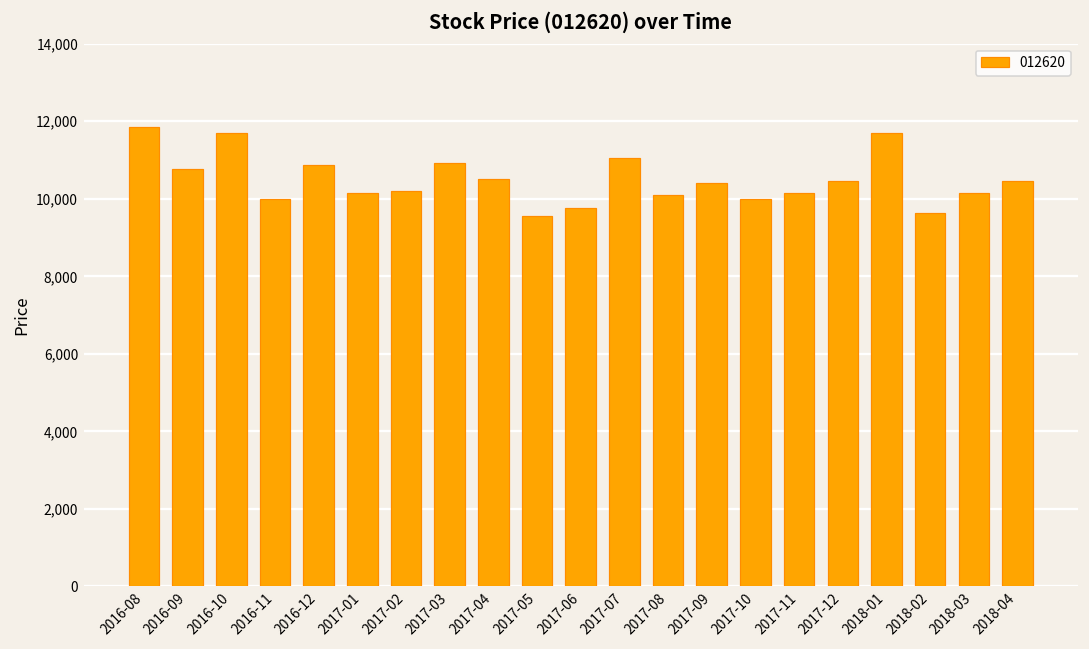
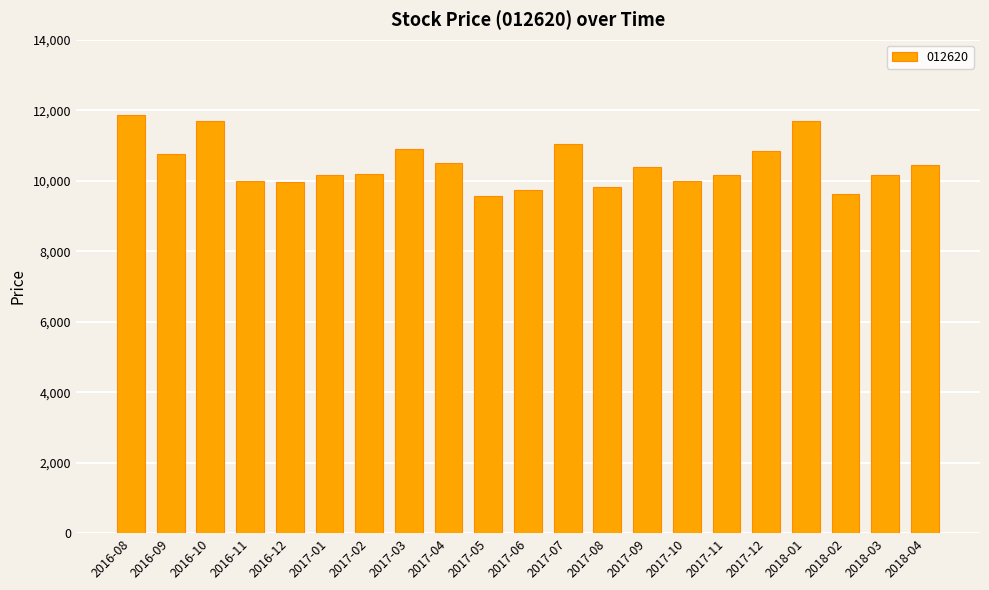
  {
    "2016-08": "11,900",
    "2016-09": "10,800",
    "2016-10": "11,700",
    "2016-11": "10,000",
-   "2016-12": "10,900",
+   "2016-12": "10,000",
    "2017-01": "10,200",
    "2017-02": "10,200",
    "2017-03": "10,900",
    "2017-04": "10,500",
    "2017-05": "9,600",
    "2017-06": "9,800",
    "2017-07": "11,100",
-   "2017-08": "10,100",
+   "2017-08": "9,800",
    "2017-09": "10,400",
    "2017-10": "10,000",
    "2017-11": "10,200",
-   "2017-12": "10,500",
+   "2017-12": "10,900",
    "2018-01": "11,700",
    "2018-02": "9,600",
    "2018-03": "10,200",
    "2018-04": "10,500"
  }
